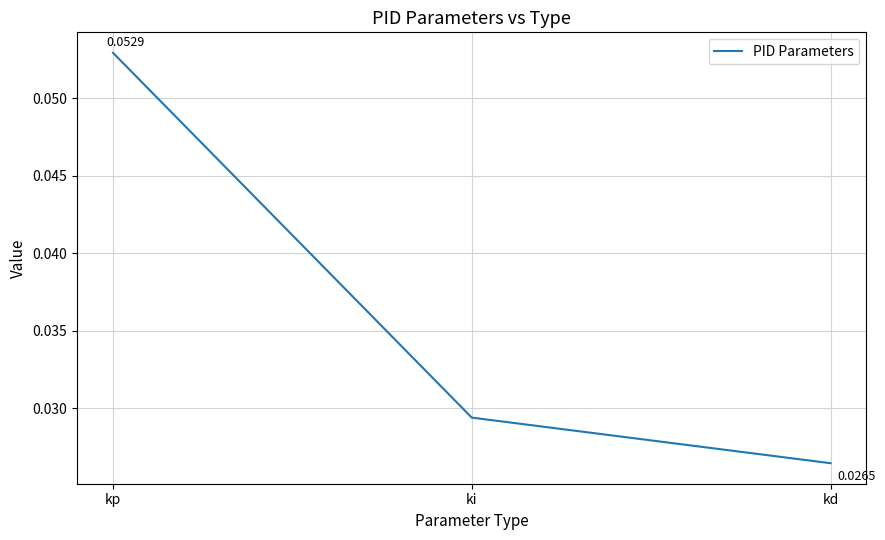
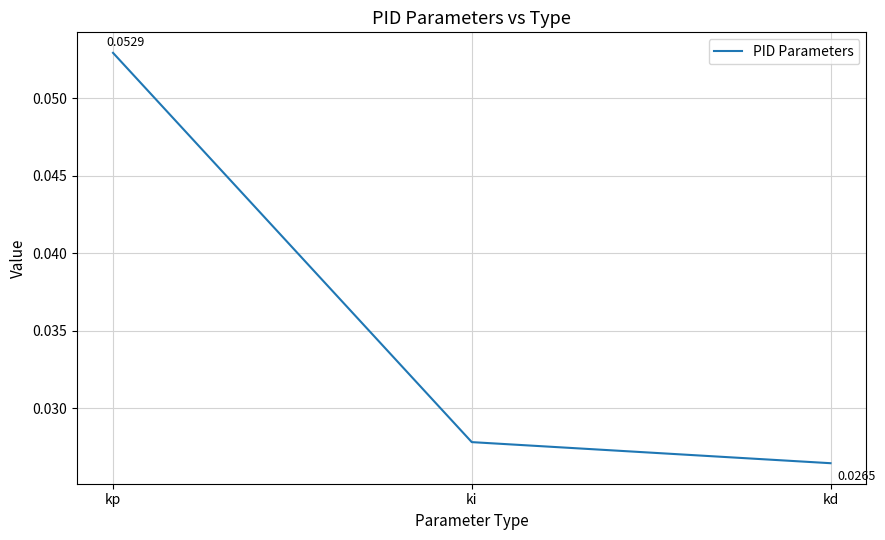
  {
-   "ki": 0.0294
+   "ki": 0.0278
  }
